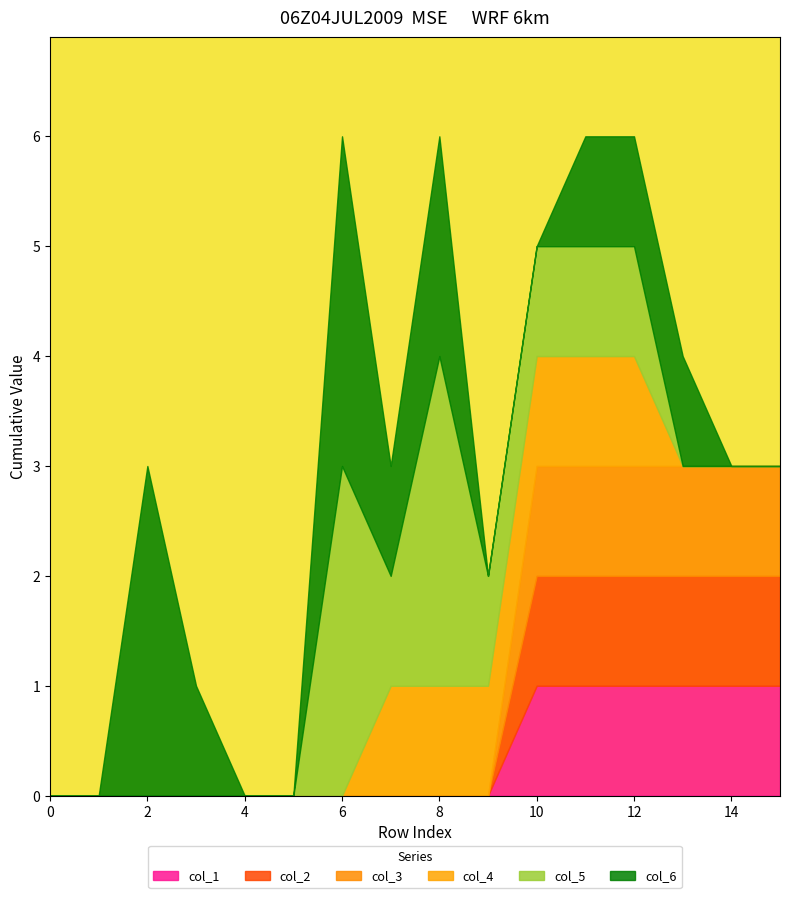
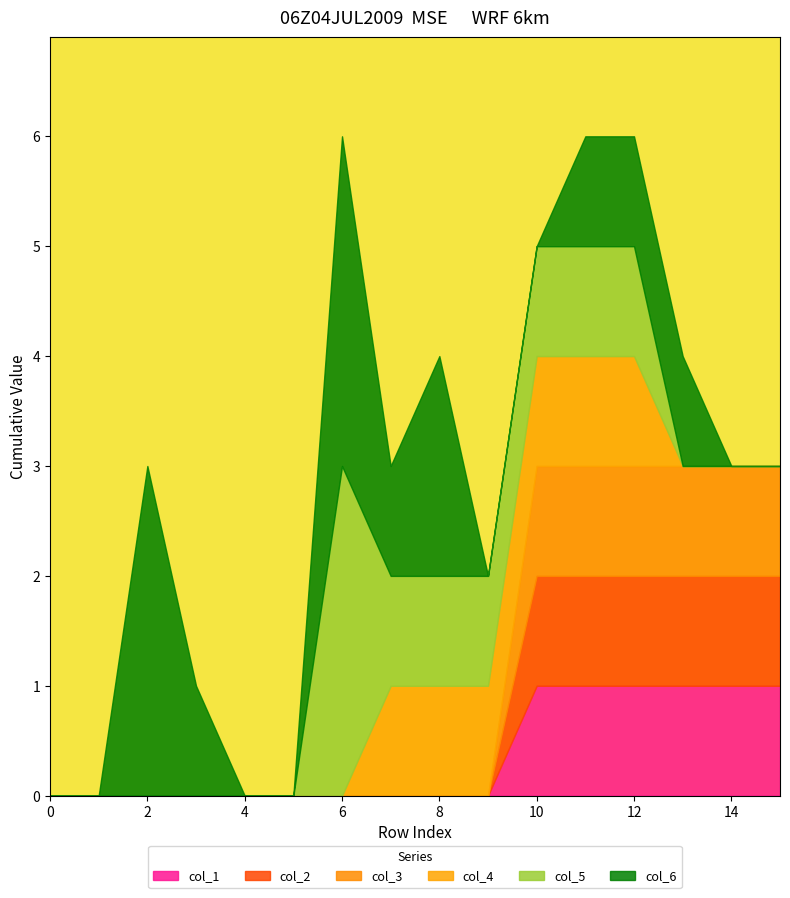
  {
    "col_1": {
      "10": 1,
      "12": 1,
      "14": 1
    },
    "col_5": {
-     "8": 3
+     "8": 1
    }
  }
